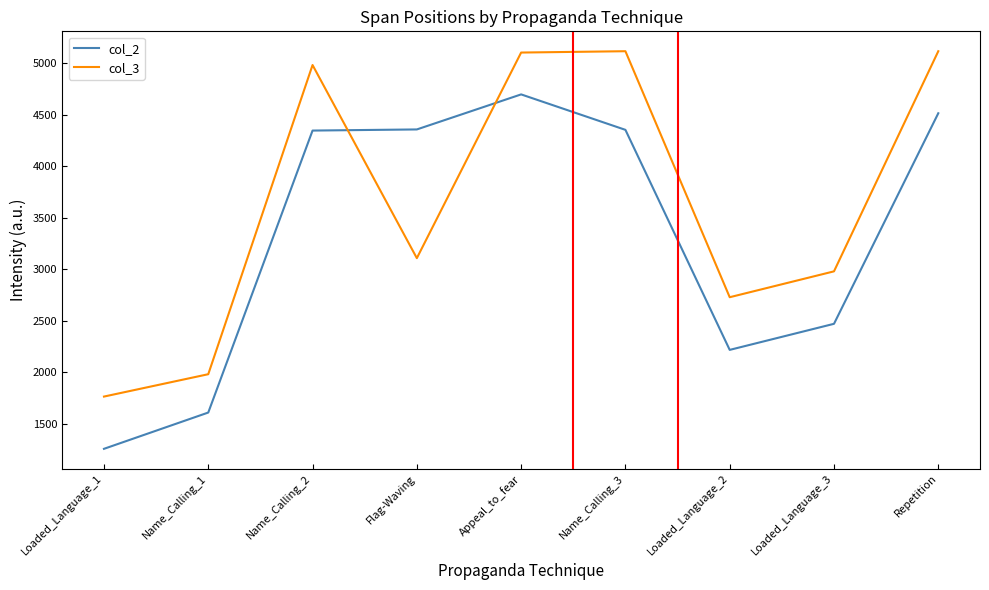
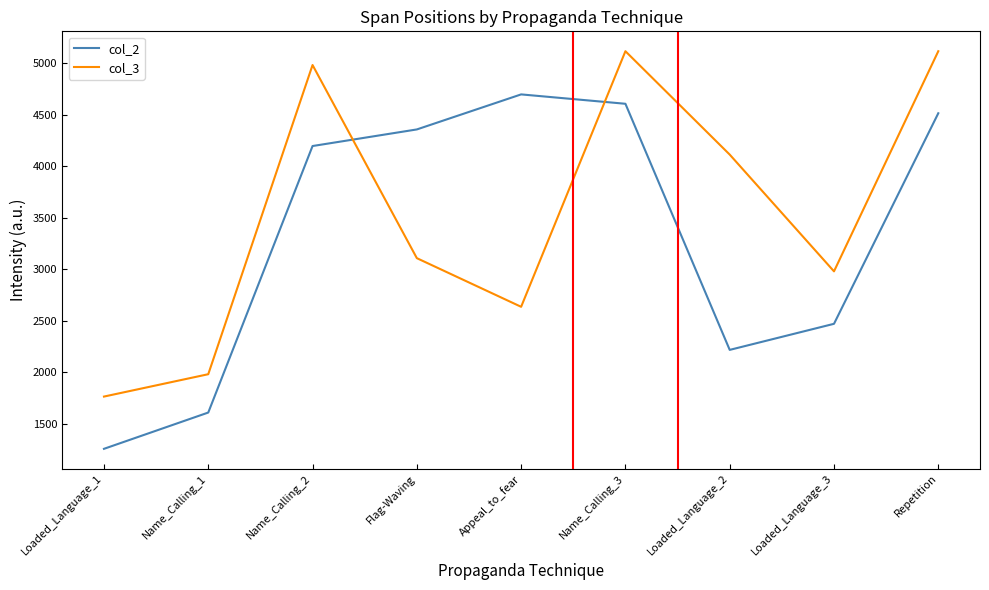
  {
    "col_2": {
      "Loaded_Language_1": 1260,
      "Name_Calling_1": 1610,
-     "Name_Calling_2": 4350,
+     "Name_Calling_2": 4200,
      "Flag-Waving": 4360,
      "Appeal_to_fear": 4700,
-     "Name_Calling_3": 4350,
+     "Name_Calling_3": 4610,
      "Loaded_Language_2": 2220,
      "Loaded_Language_3": 2470,
      "Repetition": 4510
    },
    "col_3": {
      "Loaded_Language_1": 1760,
      "Name_Calling_1": 1980,
      "Name_Calling_2": 4980,
      "Flag-Waving": 3110,
-     "Appeal_to_fear": 5100,
+     "Appeal_to_fear": 2640,
      "Name_Calling_3": 5120,
-     "Loaded_Language_2": 2730,
+     "Loaded_Language_2": 4110,
      "Loaded_Language_3": 2980,
      "Repetition": 5120
    }
  }
